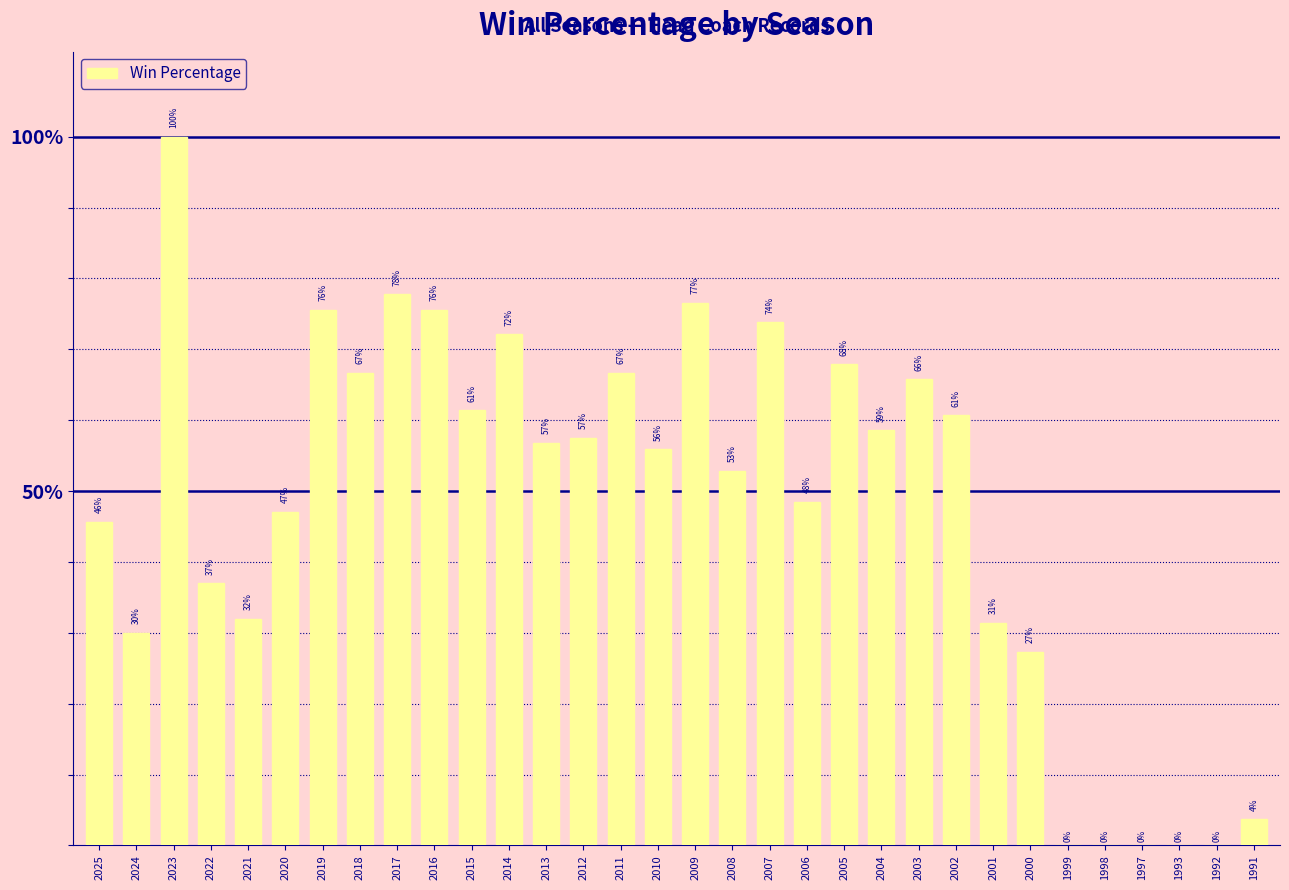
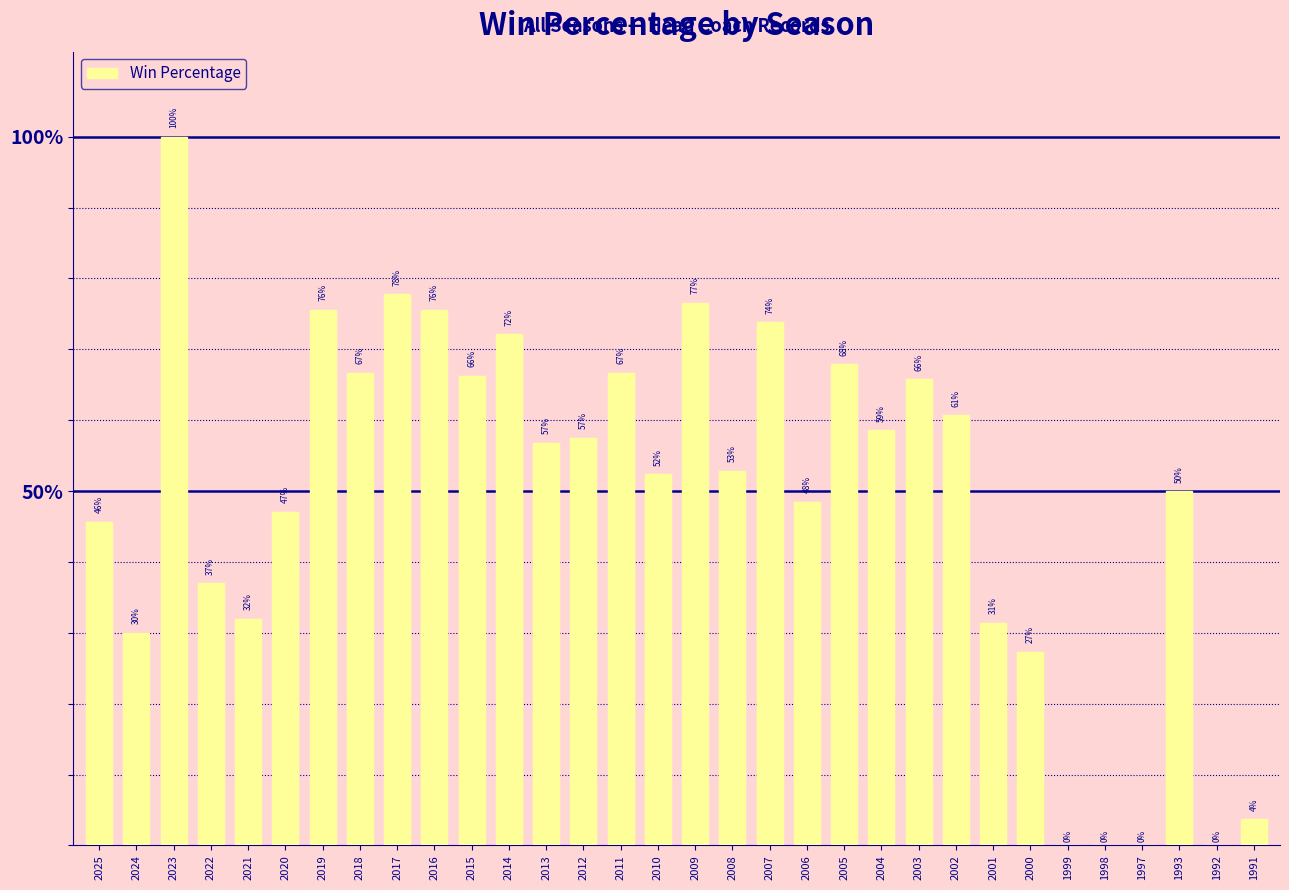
  {
    "2025": "46%",
    "2024": "30%",
    "2023": "100%",
    "2022": "37%",
    "2021": "32%",
    "2020": "47%",
    "2019": "76%",
    "2018": "67%",
    "2017": "78%",
    "2016": "76%",
-   "2015": "61%",
+   "2015": "66%",
    "2014": "72%",
    "2013": "57%",
    "2012": "57%",
    "2011": "67%",
-   "2010": "56%",
+   "2010": "52%",
    "2009": "77%",
    "2008": "53%",
    "2007": "74%",
    "2006": "48%",
    "2005": "68%",
    "2004": "59%",
    "2003": "66%",
    "2002": "61%",
    "2001": "31%",
    "2000": "27%",
    "1999": "0%",
    "1998": "0%",
    "1997": "0%",
-   "1993": "0%",
+   "1993": "50%",
    "1992": "0%",
    "1991": "4%"
  }
